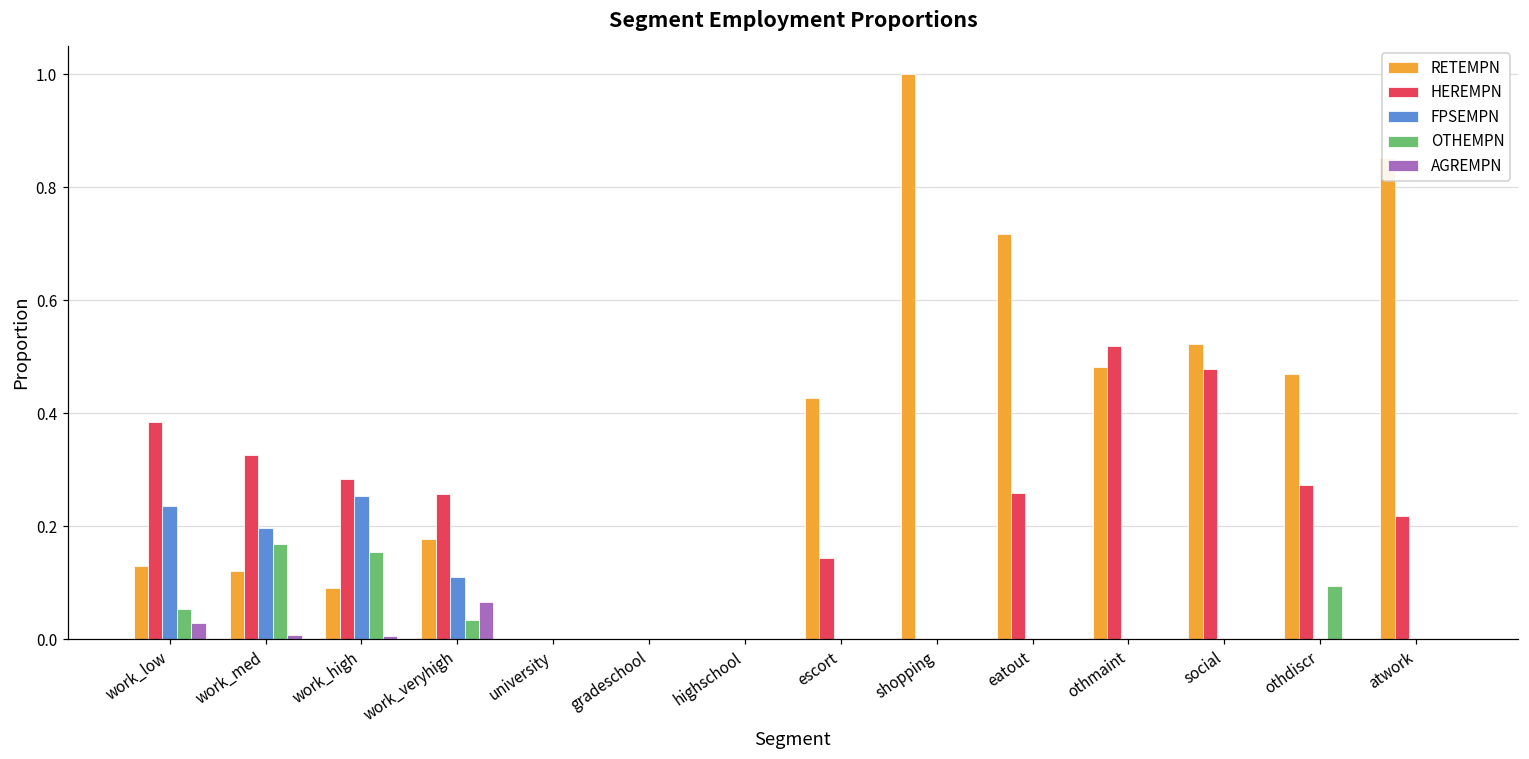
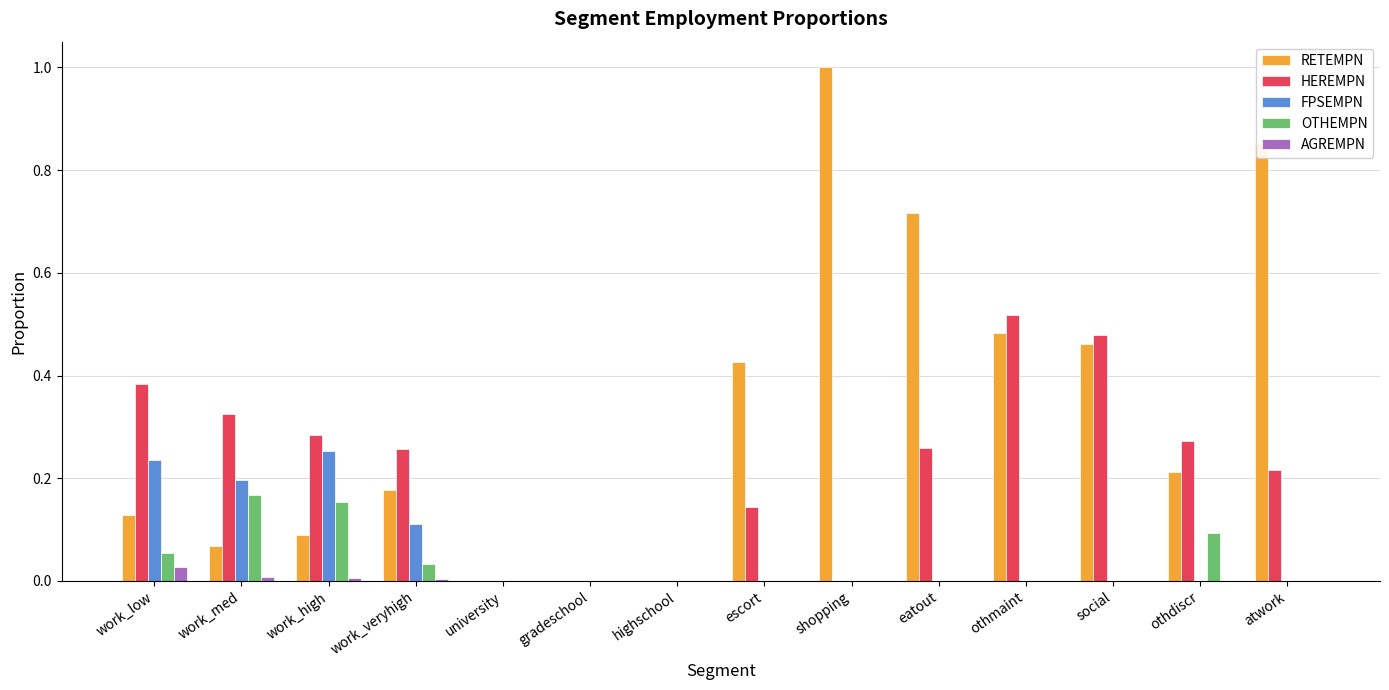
  {
    "RETEMPN": {
      "work_low": 0.13,
-     "work_med": 0.12,
+     "work_med": 0.07,
      "work_high": 0.09,
      "work_veryhigh": 0.18,
      "university": 0.00,
      "gradeschool": 0.00,
      "highschool": 0.00,
      "escort": 0.43,
      "shopping": 1.00,
      "eatout": 0.72,
      "othmaint": 0.48,
-     "social": 0.52,
-     "othdiscr": 0.47
+     "social": 0.46,
+     "othdiscr": 0.21
    },
    "HEREMPN": {
      "work_low": 0.38,
      "work_med": 0.33,
      "work_high": 0.28,
      "work_veryhigh": 0.26,
      "university": 0.00,
      "gradeschool": 0.00,
      "highschool": 0.00,
      "escort": 0.14,
      "shopping": 0.00,
      "eatout": 0.26,
      "othmaint": 0.52,
      "social": 0.48,
      "othdiscr": 0.27,
      "atwork": 0.22
    },
    "FPSEMPN": {
      "work_low": 0.23,
      "work_med": 0.20,
      "work_high": 0.25,
      "work_veryhigh": 0.11,
      "university": 0.00,
      "gradeschool": 0.00,
      "highschool": 0.00,
      "escort": 0.00,
      "shopping": 0.00,
      "eatout": 0.00,
      "othmaint": 0.00,
      "social": 0.00,
      "othdiscr": 0.00,
      "atwork": 0.00
    },
    "OTHEMPN": {
      "work_low": 0.05,
      "work_med": 0.17,
      "work_high": 0.15,
      "work_veryhigh": 0.03,
      "university": 0.00,
      "gradeschool": 0.00,
      "highschool": 0.00,
      "escort": 0.00,
      "shopping": 0.00,
      "eatout": 0.00,
      "othmaint": 0.00,
      "social": 0.00,
      "othdiscr": 0.09,
      "atwork": 0.00
    },
    "AGREMPN": {
      "work_low": 0.03,
      "work_med": 0.01,
      "work_high": 0.01,
-     "work_veryhigh": 0.07,
+     "work_veryhigh": 0.00,
      "university": 0.00,
      "gradeschool": 0.00,
      "highschool": 0.00,
      "escort": 0.00,
      "shopping": 0.00,
      "eatout": 0.00,
      "othmaint": 0.00,
      "social": 0.00,
      "othdiscr": 0.00,
      "atwork": 0.00
    }
  }
